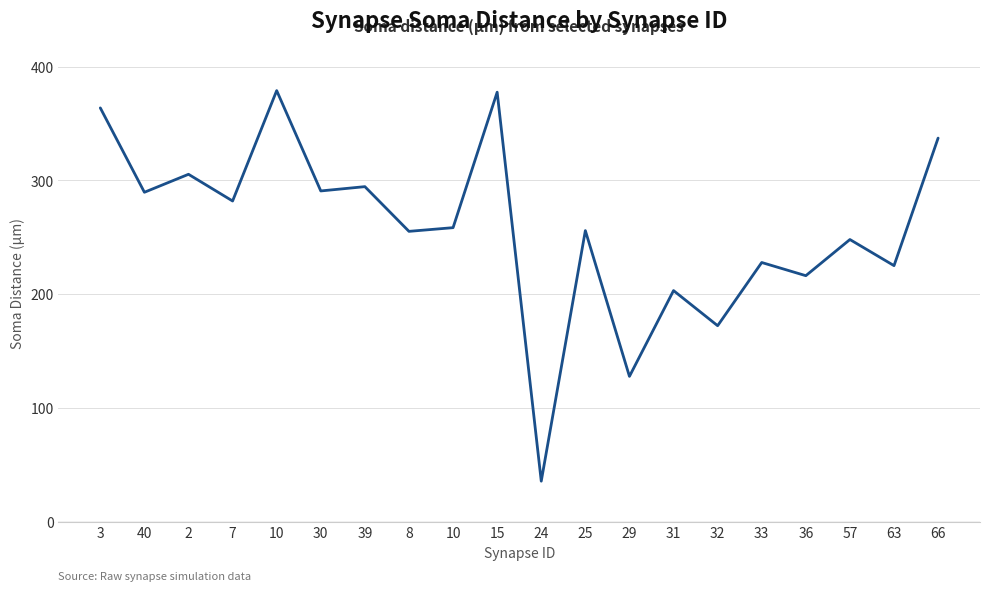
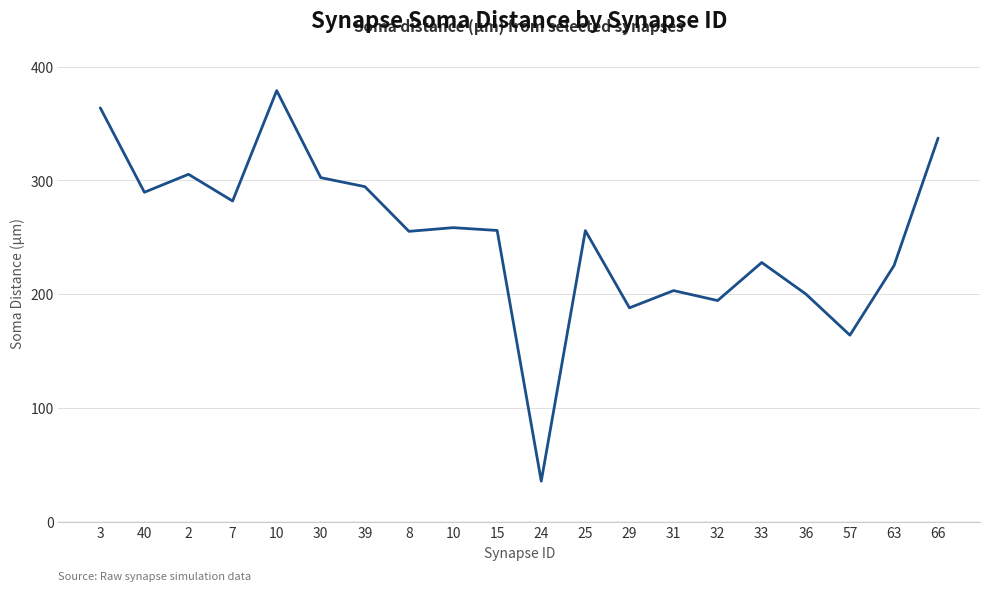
  {
    "3": 364,
    "40": 289,
    "2": 305,
    "7": 282,
-   "30": 291,
+   "30": 302,
    "39": 294,
    "8": 255,
-   "15": 377,
+   "15": 256,
    "24": 36,
    "25": 256,
-   "29": 128,
+   "29": 188,
    "31": 203,
-   "32": 172,
+   "32": 194,
    "33": 228,
-   "36": 216,
-   "57": 248,
+   "36": 200,
+   "57": 164,
    "63": 225,
    "66": 337
  }
